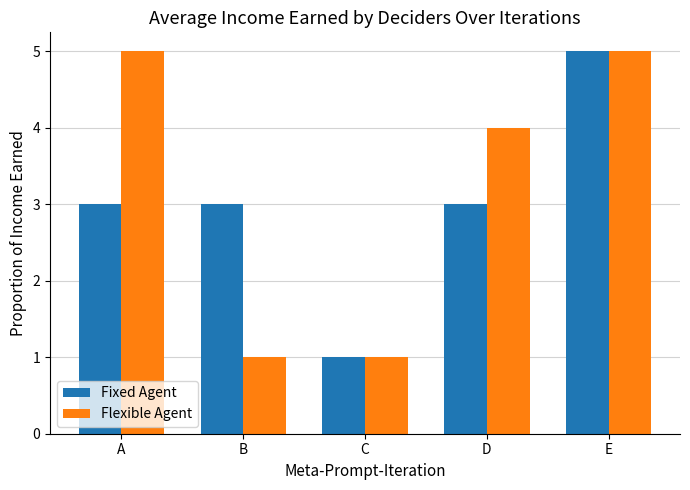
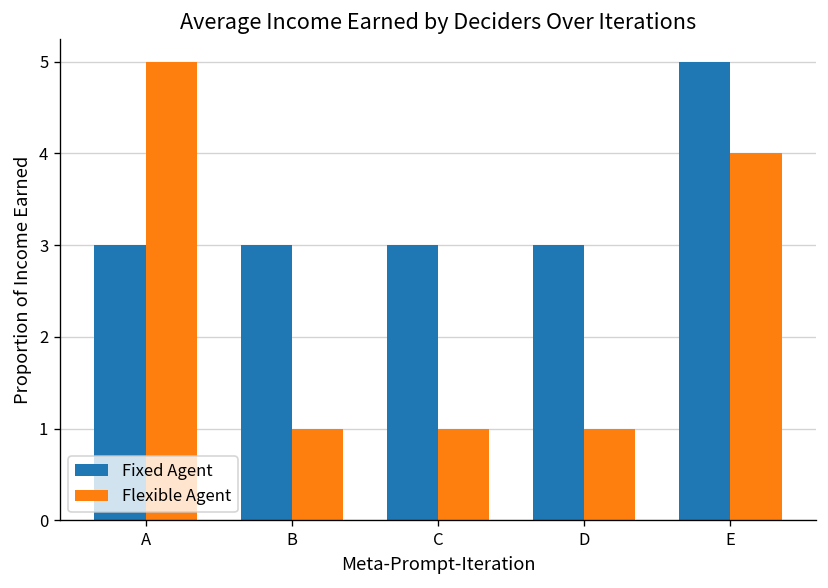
  {
    "Fixed Agent": {
      "A": 3,
      "B": 3,
-     "C": 1,
+     "C": 3,
      "D": 3,
      "E": 5
    },
    "Flexible Agent": {
      "A": 5,
      "B": 1,
      "C": 1,
-     "D": 4,
-     "E": 5
+     "D": 1,
+     "E": 4
    }
  }
